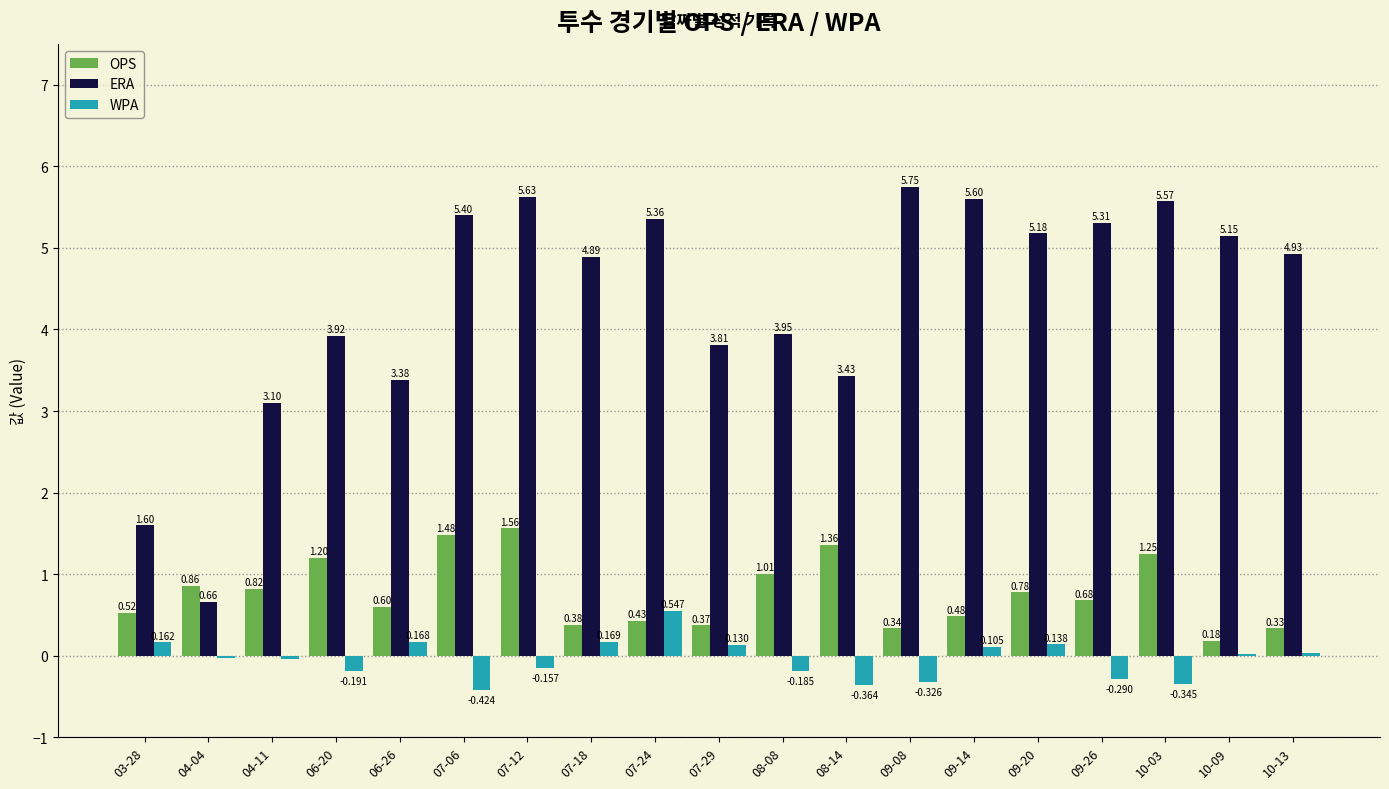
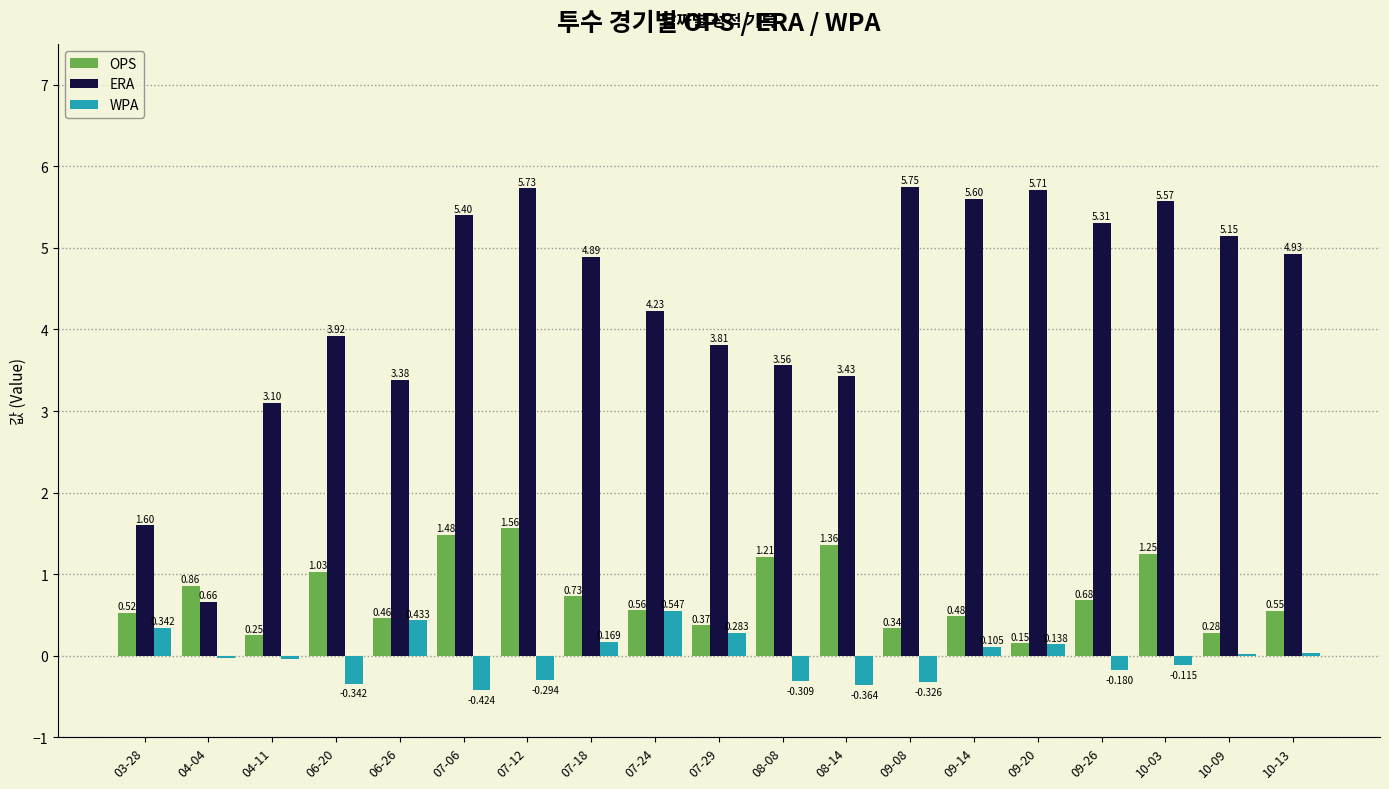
  {
    "OPS": {
      "03-28": 0.52,
      "04-04": 0.86,
-     "04-11": 0.82,
-     "06-20": 1.20,
-     "06-26": 0.60,
+     "04-11": 0.25,
+     "06-20": 1.03,
+     "06-26": 0.46,
      "07-06": 1.48,
      "07-12": 1.56,
-     "07-18": 0.38,
-     "07-24": 0.43,
+     "07-18": 0.73,
+     "07-24": 0.56,
      "07-29": 0.37,
-     "08-08": 1.01,
+     "08-08": 1.21,
      "08-14": 1.36,
      "09-08": 0.34,
      "09-14": 0.48,
-     "09-20": 0.78,
+     "09-20": 0.15,
      "09-26": 0.68,
      "10-03": 1.25,
-     "10-09": 0.18,
-     "10-13": 0.33
+     "10-09": 0.28,
+     "10-13": 0.55
    },
    "ERA": {
      "03-28": 1.60,
      "04-04": 0.66,
      "04-11": 3.10,
      "06-20": 3.92,
      "06-26": 3.38,
      "07-06": 5.40,
-     "07-12": 5.63,
+     "07-12": 5.73,
      "07-18": 4.89,
-     "07-24": 5.36,
+     "07-24": 4.23,
      "07-29": 3.81,
-     "08-08": 3.95,
+     "08-08": 3.56,
      "08-14": 3.43,
      "09-08": 5.75,
      "09-14": 5.60,
-     "09-20": 5.18,
+     "09-20": 5.71,
      "09-26": 5.31,
      "10-03": 5.57,
      "10-09": 5.15,
      "10-13": 4.93
    },
    "WPA": {
-     "03-28": 0.162,
-     "06-20": -0.191,
-     "06-26": 0.168,
+     "03-28": 0.342,
+     "06-20": -0.342,
+     "06-26": 0.433,
      "07-06": -0.424,
-     "07-12": -0.157,
+     "07-12": -0.294,
      "07-18": 0.169,
      "07-24": 0.547,
-     "07-29": 0.130,
-     "08-08": -0.185,
+     "07-29": 0.283,
+     "08-08": -0.309,
      "08-14": -0.364,
      "09-08": -0.326,
      "09-14": 0.105,
      "09-20": 0.138,
-     "09-26": -0.290,
-     "10-03": -0.345
+     "09-26": -0.180,
+     "10-03": -0.115
    }
  }
